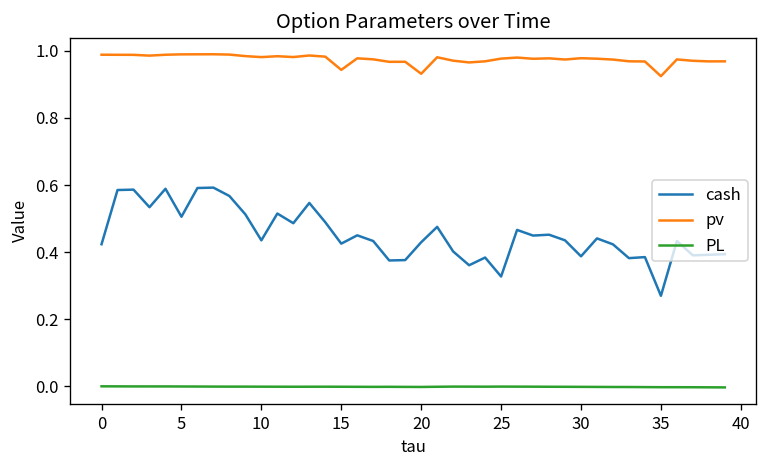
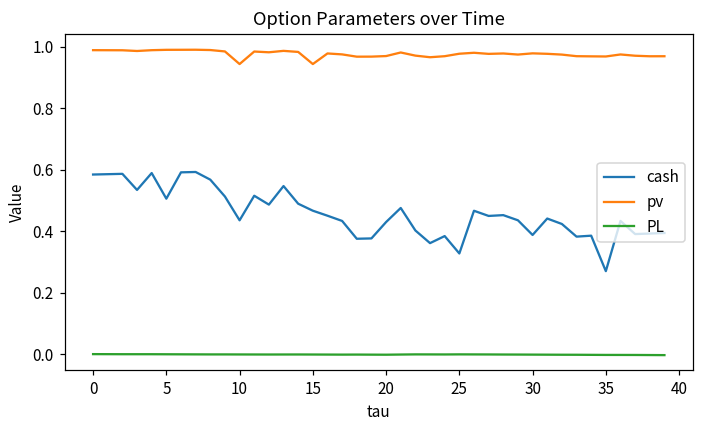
  {
    "cash": {
-     "0": 0.42,
+     "0": 0.58,
      "5": 0.51,
      "10": 0.44,
-     "15": 0.43,
+     "15": 0.47,
      "20": 0.43,
      "25": 0.33,
      "30": 0.39,
      "35": 0.27
    },
    "pv": {
      "0": 0.99,
      "5": 0.99,
-     "10": 0.98,
+     "10": 0.94,
      "15": 0.94,
-     "20": 0.93,
+     "20": 0.97,
      "25": 0.98,
      "30": 0.98,
-     "35": 0.92
+     "35": 0.97
    },
    "PL": {
      "0": 0.00,
      "5": 0.00,
      "10": 0.00,
      "15": 0.00,
      "20": 0.00,
      "25": 0.00,
      "30": 0.00,
      "35": 0.00
    }
  }
